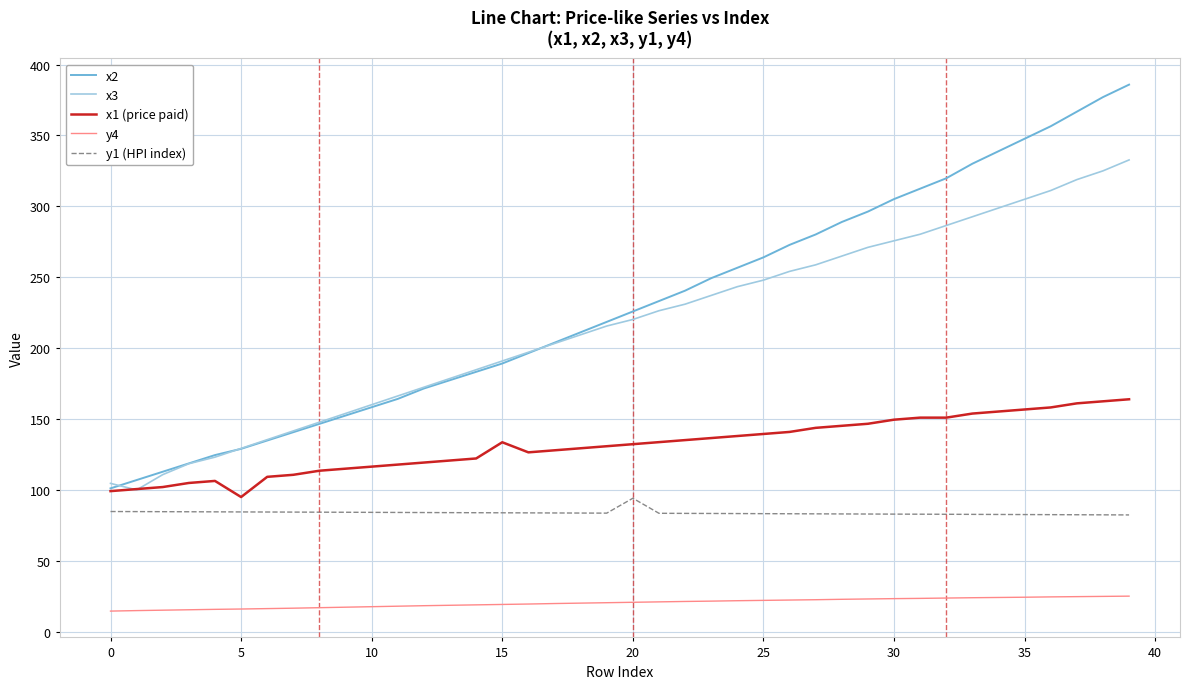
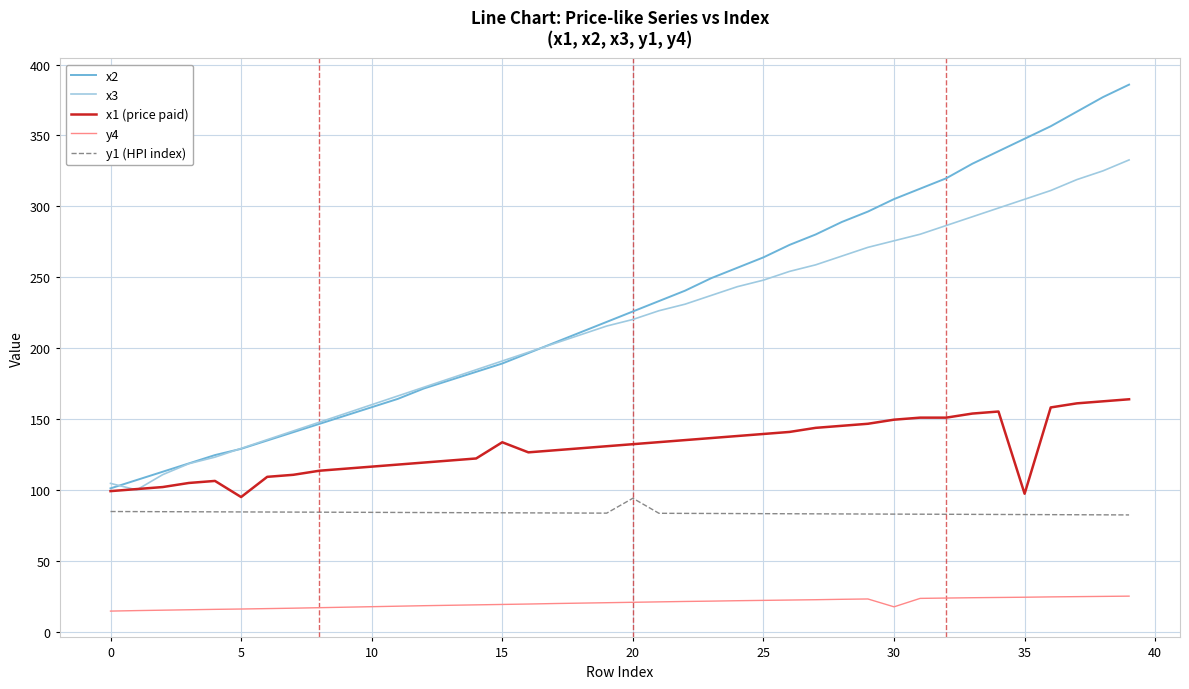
  {
    "x1 (price paid)": {
      "0": 99,
      "5": 95,
      "10": 117,
      "15": 134,
      "20": 132,
      "25": 140,
      "30": 150,
-     "35": 157
+     "35": 97
    },
    "y4": {
      "0": 15,
      "5": 16,
      "10": 18,
      "15": 19,
      "20": 21,
      "25": 22,
-     "30": 24,
+     "30": 18,
      "35": 24
    },
    "y1 (HPI index)": {
      "0": 85,
      "5": 85,
      "10": 84,
      "15": 84,
      "20": 94,
      "25": 83,
      "30": 83,
      "35": 83
    }
  }
